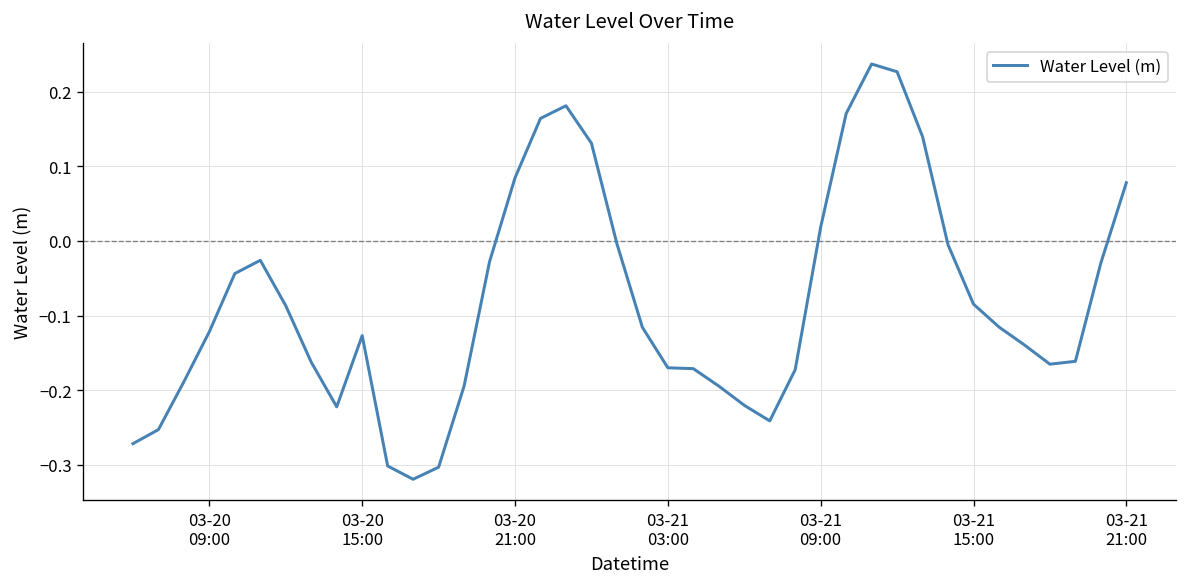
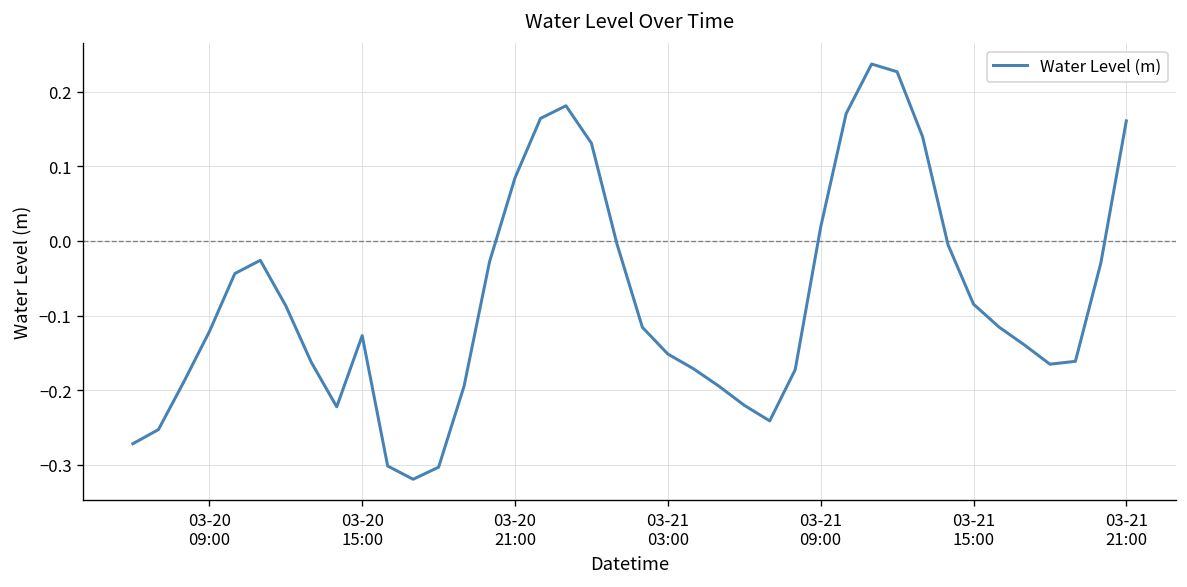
  {
    "03-20 09:00": -0.12,
    "03-20 15:00": -0.13,
    "03-20 21:00": 0.08,
-   "03-21 03:00": -0.17,
+   "03-21 03:00": -0.15,
    "03-21 09:00": 0.02,
    "03-21 15:00": -0.08,
-   "03-21 21:00": 0.08
+   "03-21 21:00": 0.16
  }
